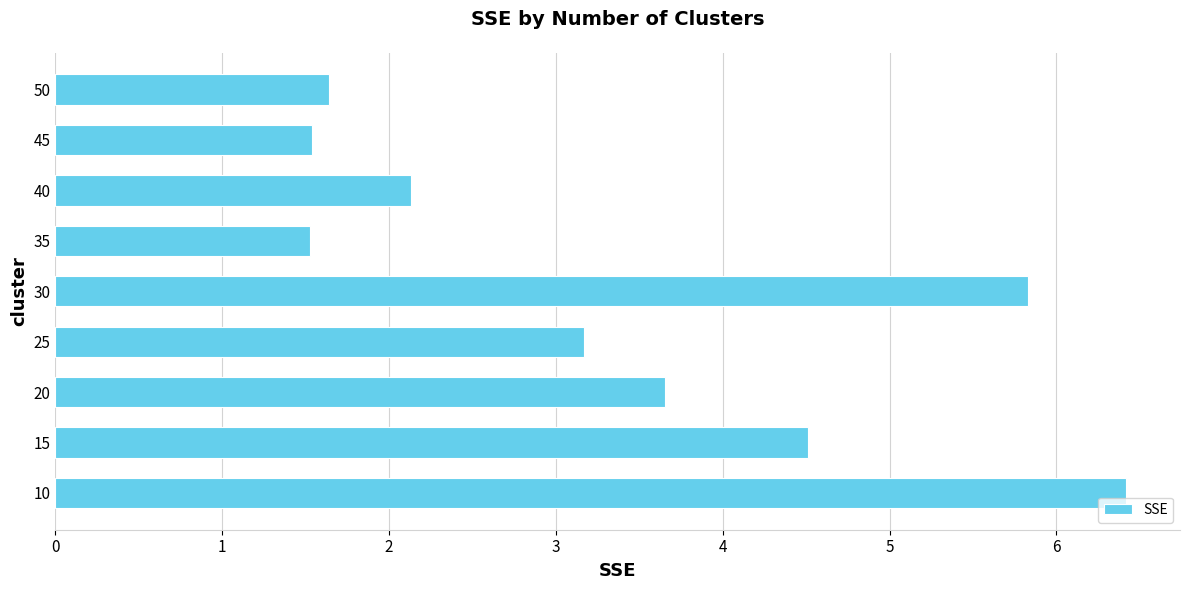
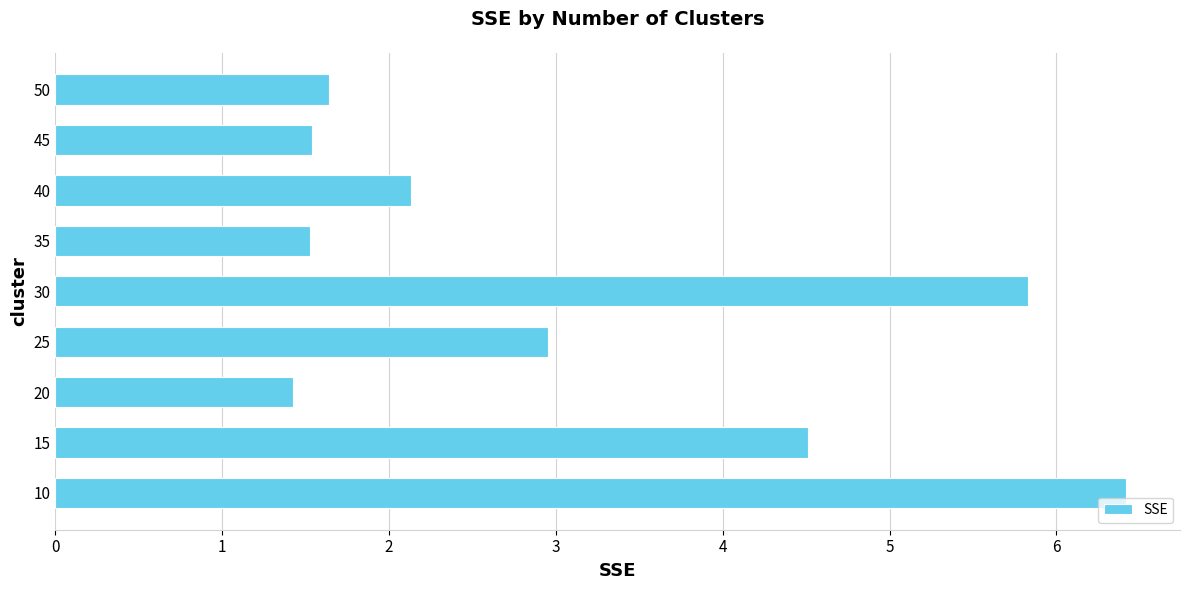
  {
    "50": 1.64,
    "45": 1.54,
    "40": 2.13,
    "35": 1.52,
    "30": 5.83,
-   "25": 3.17,
-   "20": 3.66,
+   "25": 2.96,
+   "20": 1.42,
    "15": 4.51,
    "10": 6.42
  }
